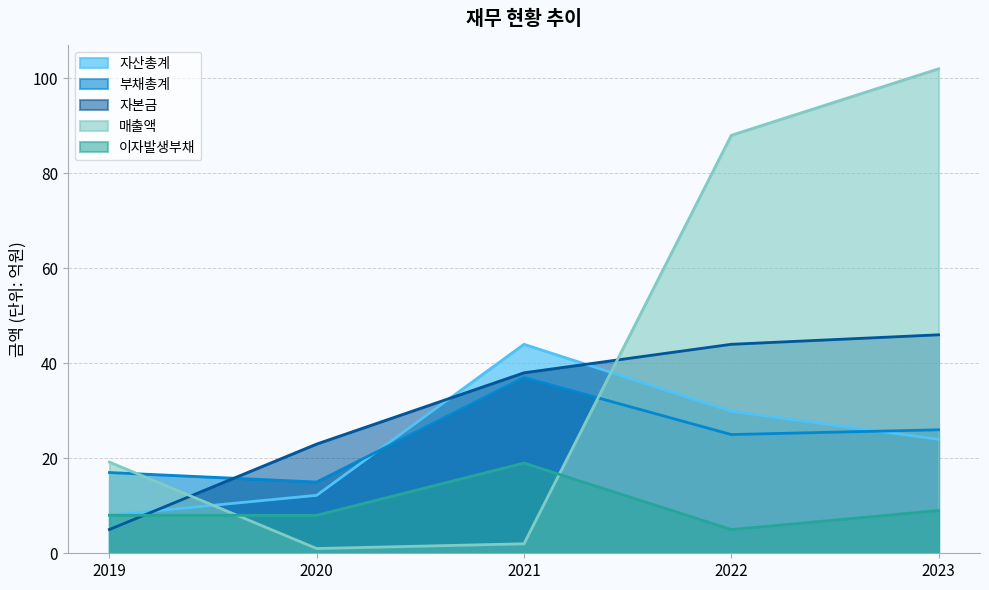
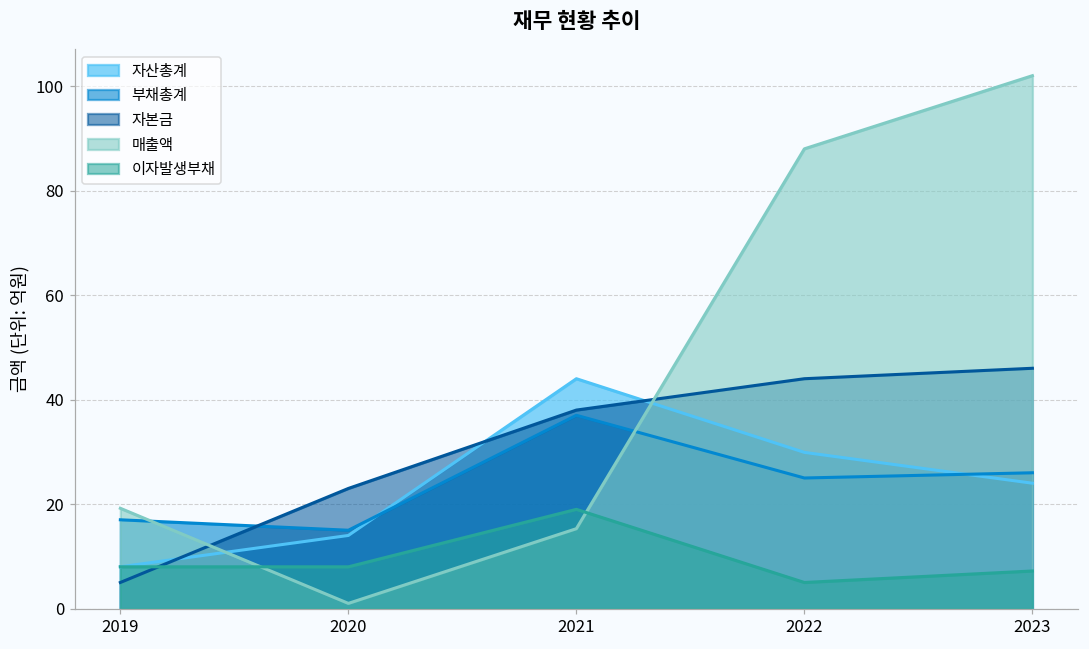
  {
    "자산총계": {
-     "2020": 12,
+     "2020": 14,
      "2021": 44,
      "2022": 30,
      "2023": 24
    },
    "매출액": {
      "2019": 19,
      "2020": 1,
-     "2021": 2,
+     "2021": 15,
      "2022": 88,
      "2023": 102
    },
    "이자발생부채": {
      "2020": 8,
      "2021": 19,
      "2022": 5,
-     "2023": 9
+     "2023": 7
    }
  }
